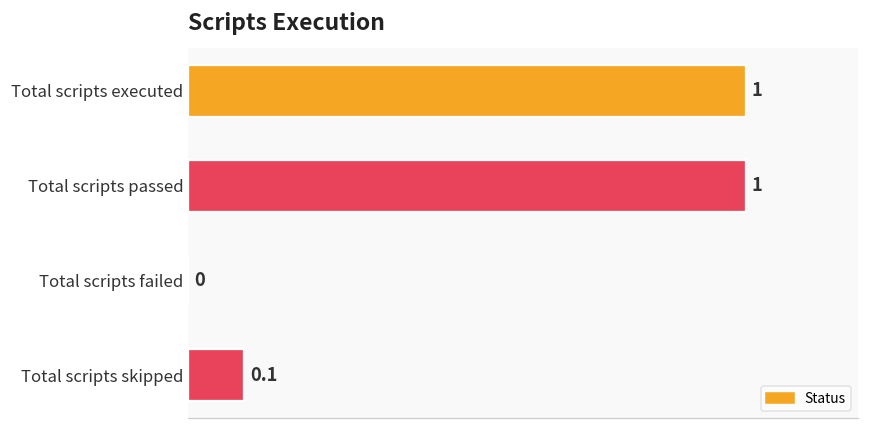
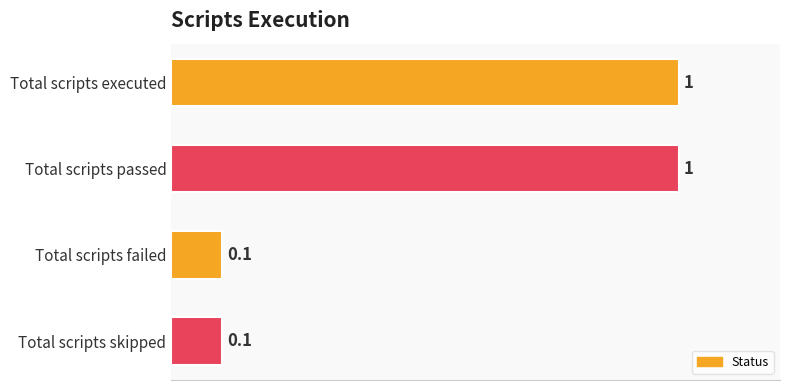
  {
    "Total scripts executed": 1,
    "Total scripts passed": 1,
-   "Total scripts failed": 0,
+   "Total scripts failed": 0.1,
    "Total scripts skipped": 0.1
  }
